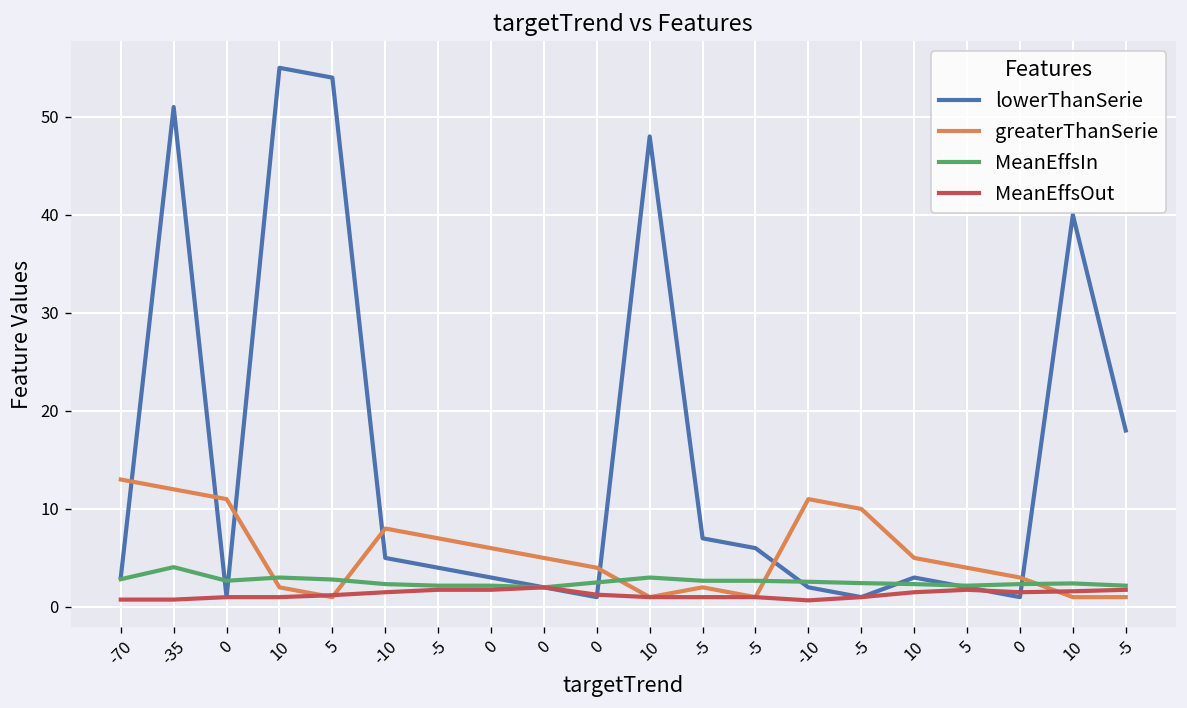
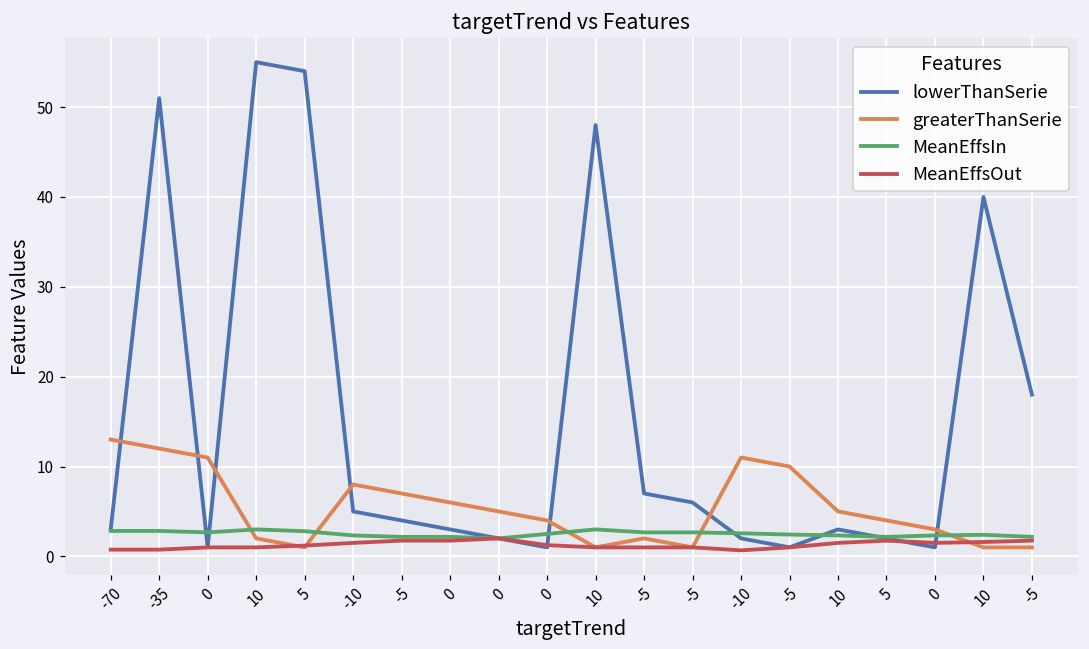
  {
    "lowerThanSerie": {
      "-35": 51
    },
    "MeanEffsIn": {
-     "-35": 4
+     "-35": 3
    }
  }
